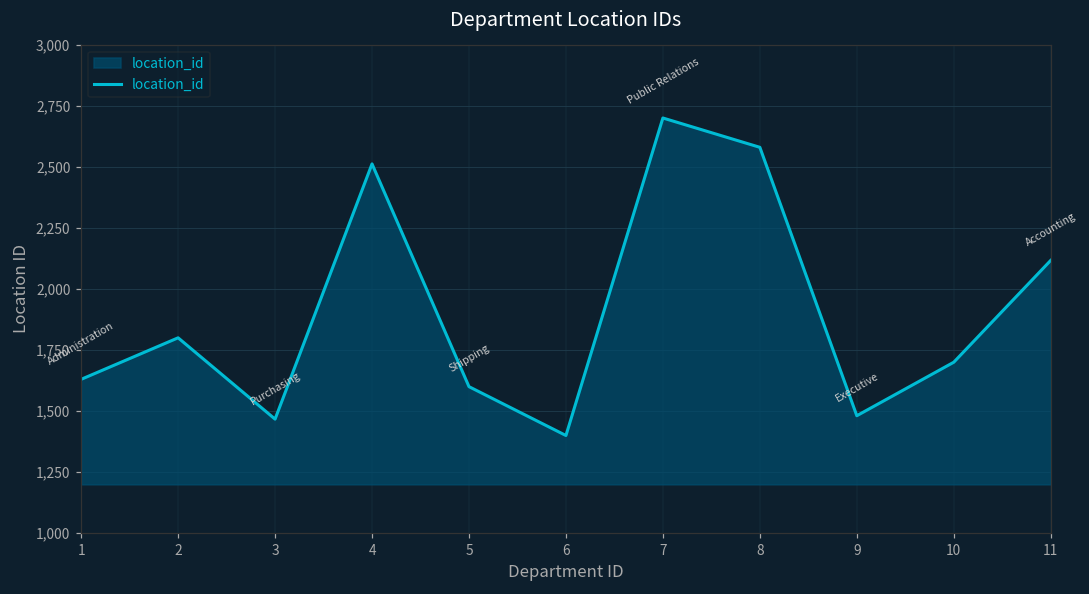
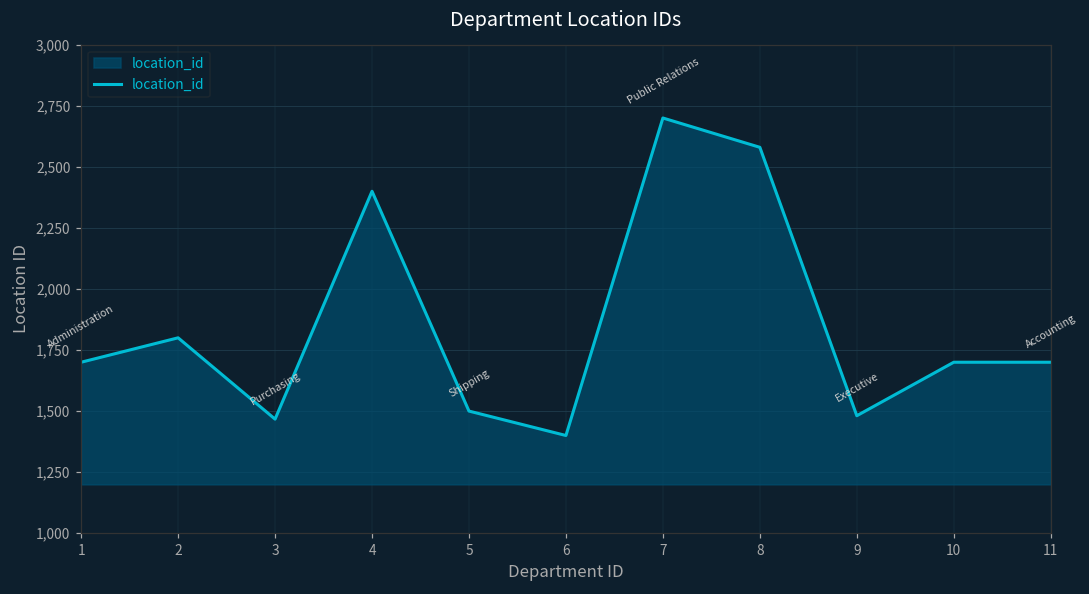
  {
-   "1": "1,630",
+   "1": "1,700",
    "2": "1,800",
    "3": "1,470",
-   "4": "2,510",
-   "5": "1,600",
+   "4": "2,400",
+   "5": "1,500",
    "6": "1,400",
    "7": "2,700",
    "8": "2,580",
    "9": "1,480",
    "10": "1,700",
-   "11": "2,120"
+   "11": "1,700"
  }
